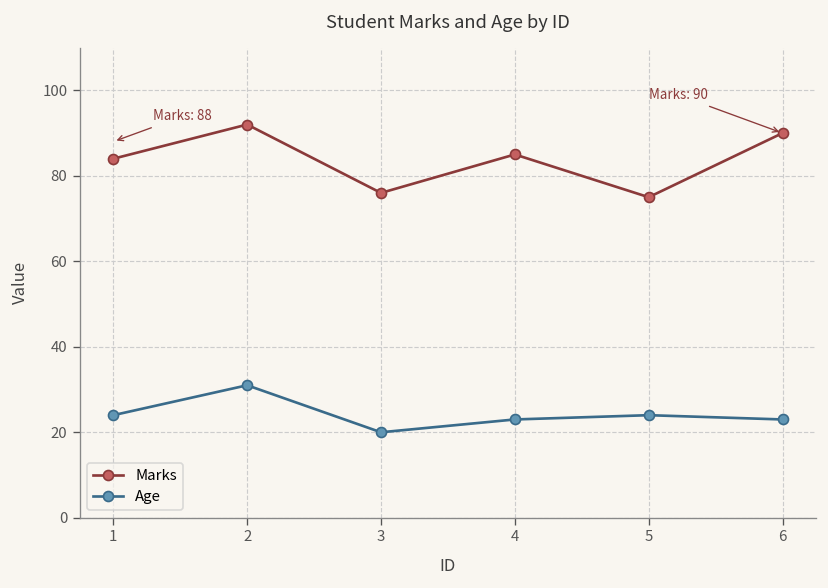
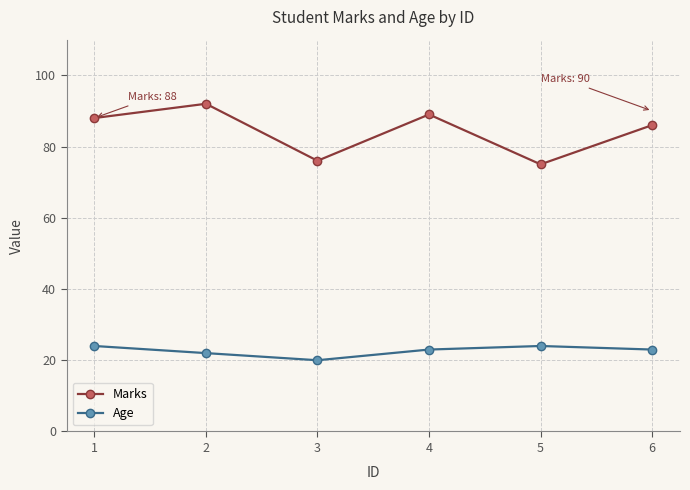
  {
    "Marks": {
-     "1": 84,
+     "1": 88,
      "2": 92,
      "3": 76,
-     "4": 85,
+     "4": 89,
      "5": 75,
-     "6": 90
+     "6": 86
    },
    "Age": {
      "1": 24,
-     "2": 31,
+     "2": 22,
      "3": 20,
      "4": 23,
      "5": 24,
      "6": 23
    }
  }
